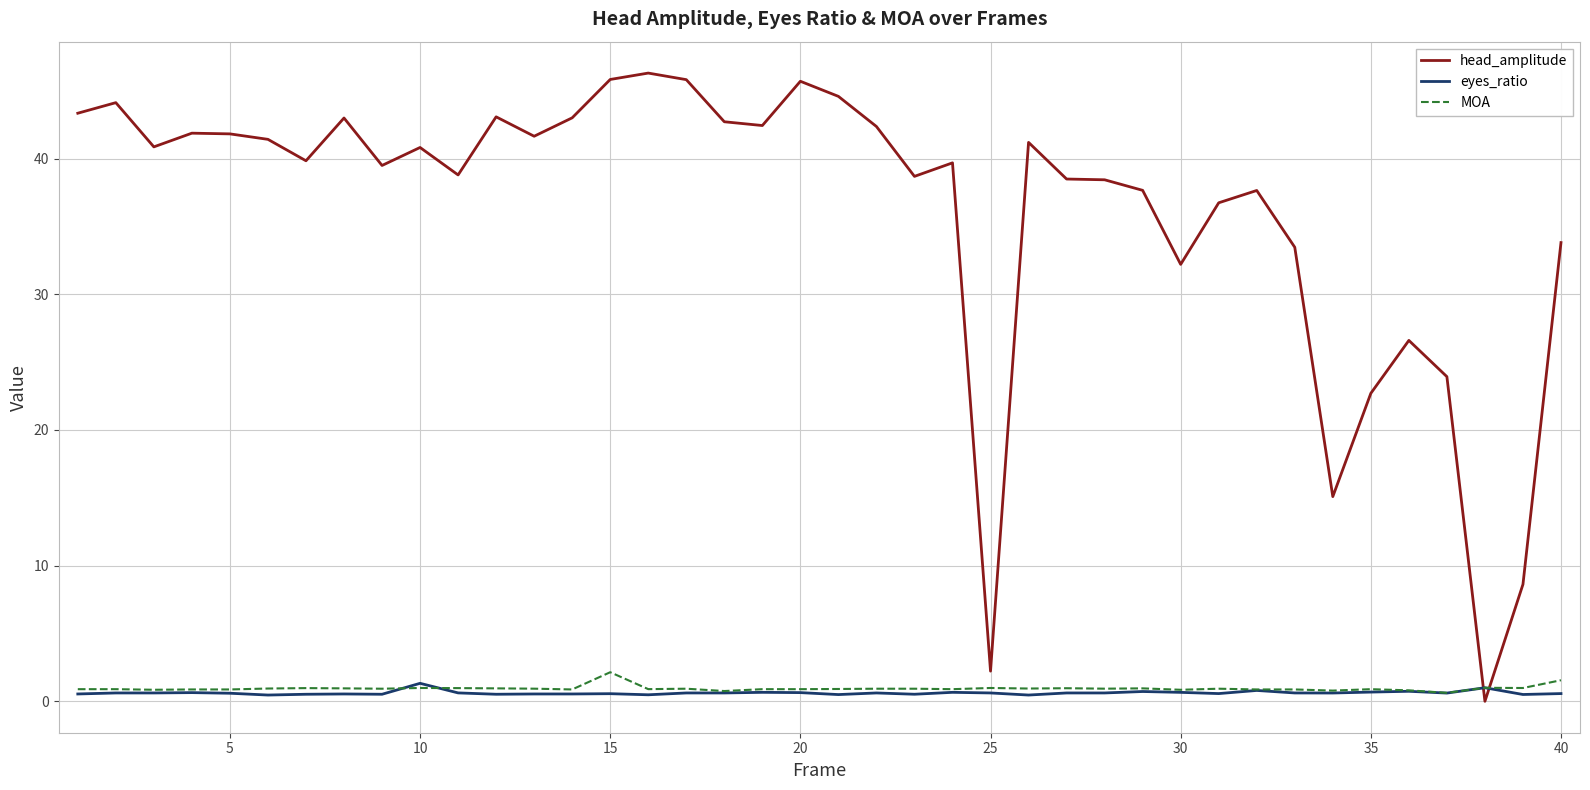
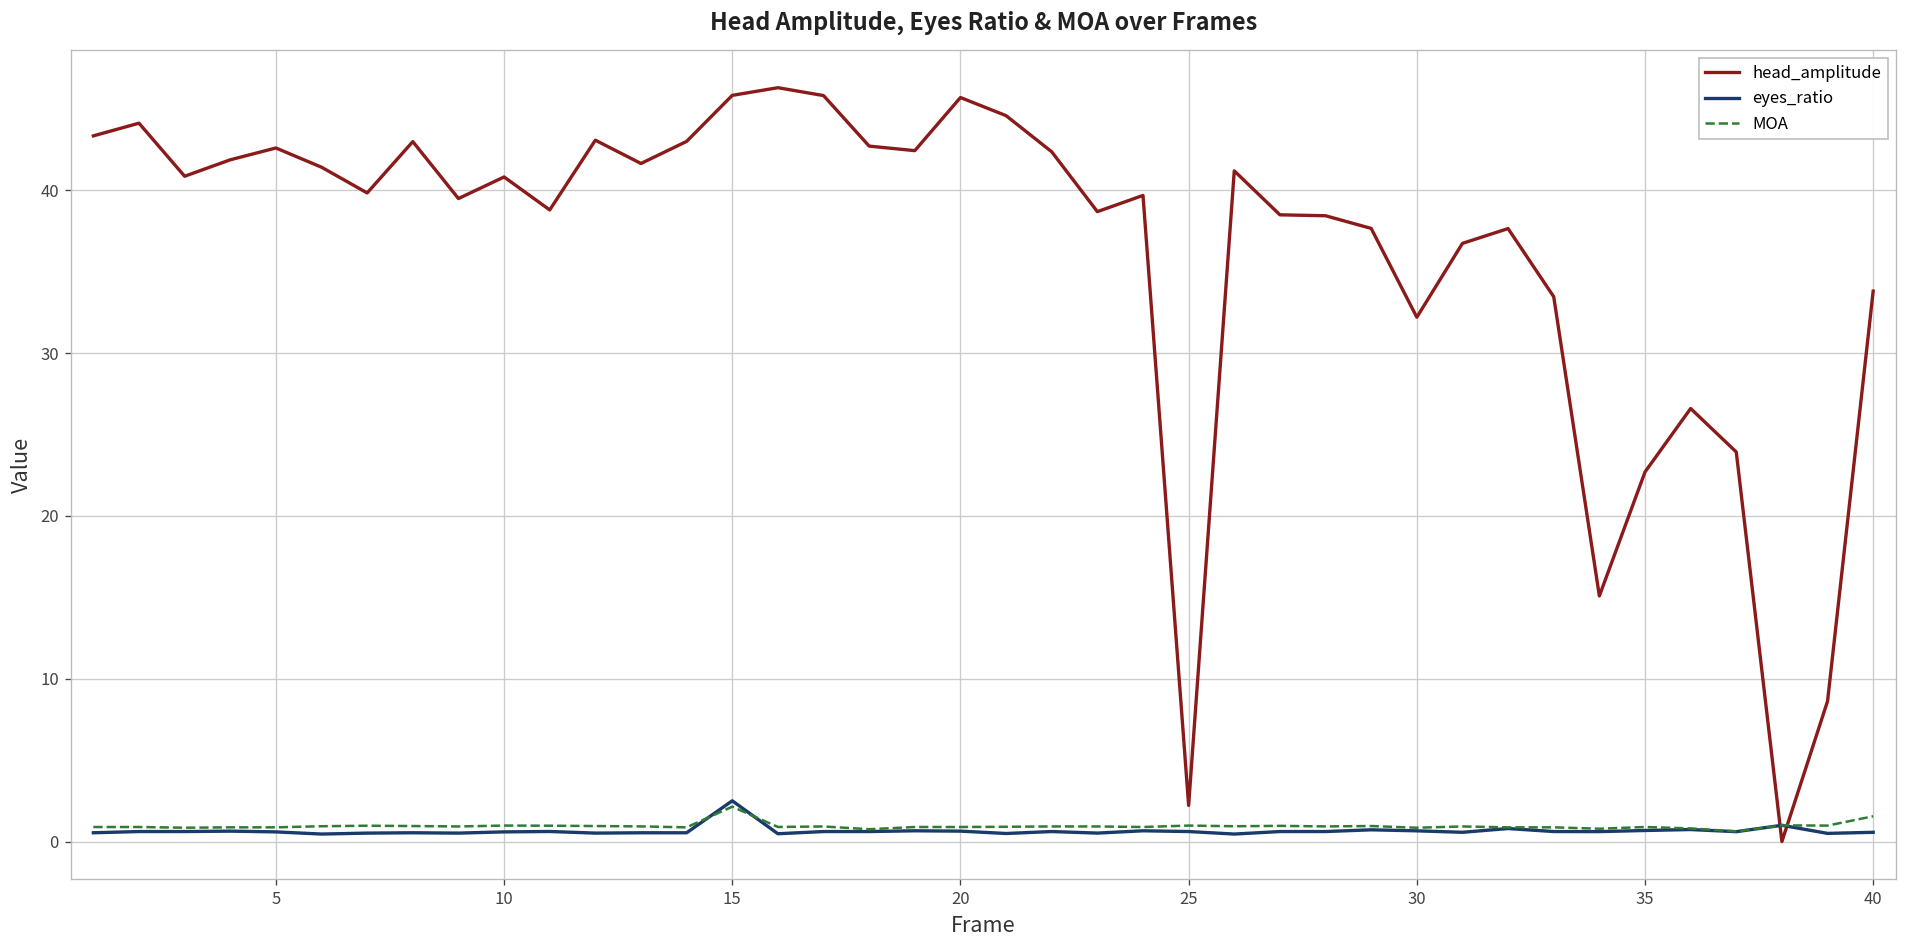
  {
    "head_amplitude": {
-     "5": 41.8,
+     "5": 42.6,
      "10": 40.8,
      "15": 45.8,
      "20": 45.7,
      "25": 2.2,
      "30": 32.2,
      "35": 22.7,
      "40": 33.8
    },
    "eyes_ratio": {
      "5": 0.6,
-     "10": 1.3,
-     "15": 0.6,
+     "10": 0.6,
+     "15": 2.5,
      "20": 0.6,
      "25": 0.6,
      "30": 0.7,
      "35": 0.7,
      "40": 0.6
    },
    "MOA": {
      "5": 0.9,
      "10": 1.0,
      "15": 2.1,
      "20": 0.9,
      "25": 1.0,
      "30": 0.9,
      "35": 0.9,
      "40": 1.6
    }
  }
